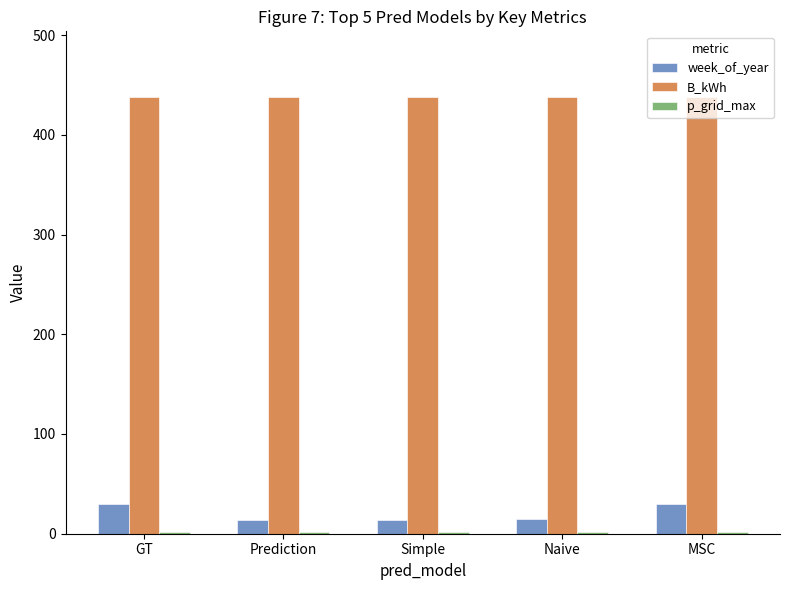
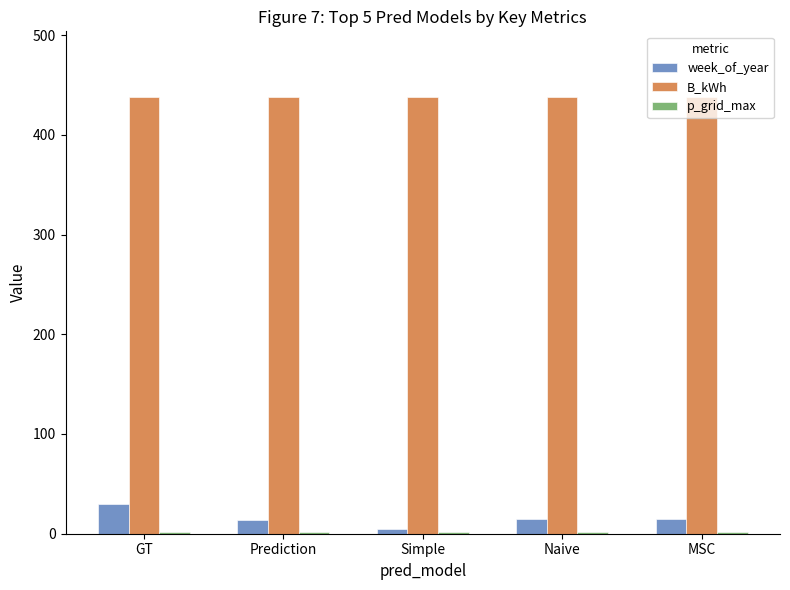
  {
    "week_of_year": {
      "GT": 30,
      "Prediction": 10,
-     "Simple": 14,
+     "Simple": 5,
      "Naive": 10,
-     "MSC": 30
+     "MSC": 10
    },
    "B_kWh": {
      "GT": 440,
      "Prediction": 440,
      "Simple": 440,
      "Naive": 440
    }
  }
